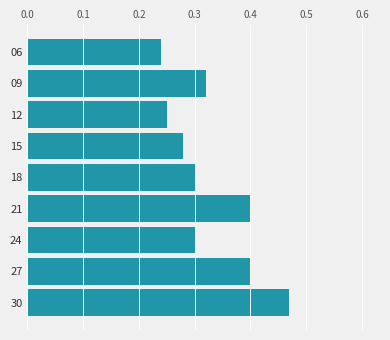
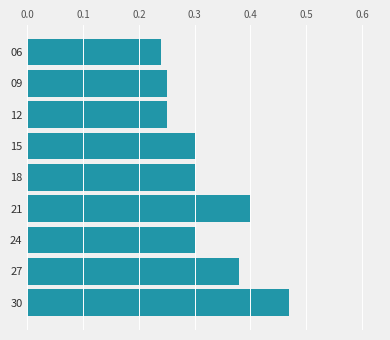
  {
    "06": 0.24,
-   "09": 0.32,
+   "09": 0.25,
    "12": 0.25,
-   "15": 0.28,
+   "15": 0.30,
    "18": 0.30,
    "21": 0.40,
    "24": 0.30,
-   "27": 0.40,
+   "27": 0.38,
    "30": 0.47
  }
